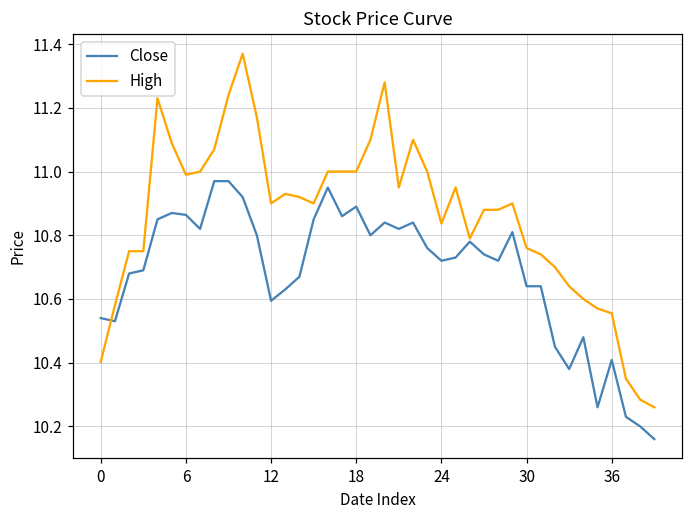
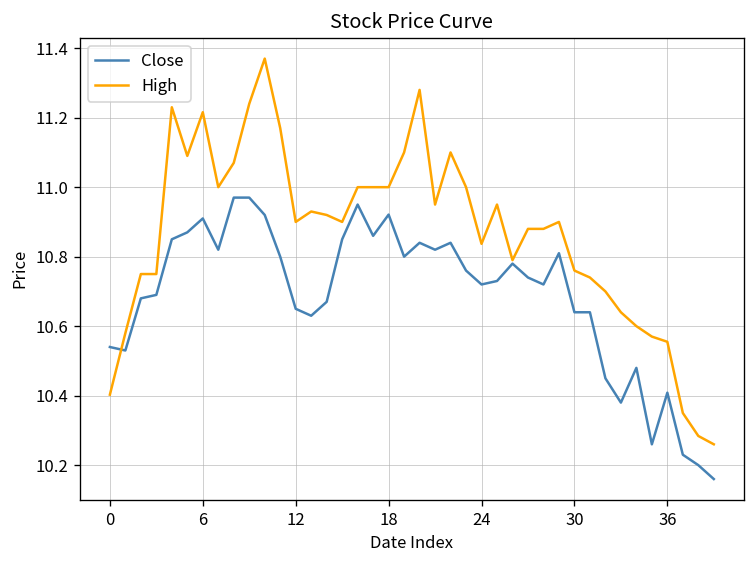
  {
    "Close": {
      "0": 10.54,
-     "6": 10.86,
-     "12": 10.59,
-     "18": 10.89,
+     "6": 10.91,
+     "12": 10.65,
+     "18": 10.92,
      "24": 10.72,
      "30": 10.64,
      "36": 10.41
    },
    "High": {
      "0": 10.40,
-     "6": 10.99,
+     "6": 11.22,
      "12": 10.90,
      "18": 11.00,
      "24": 10.84,
      "30": 10.76,
      "36": 10.56
    }
  }
